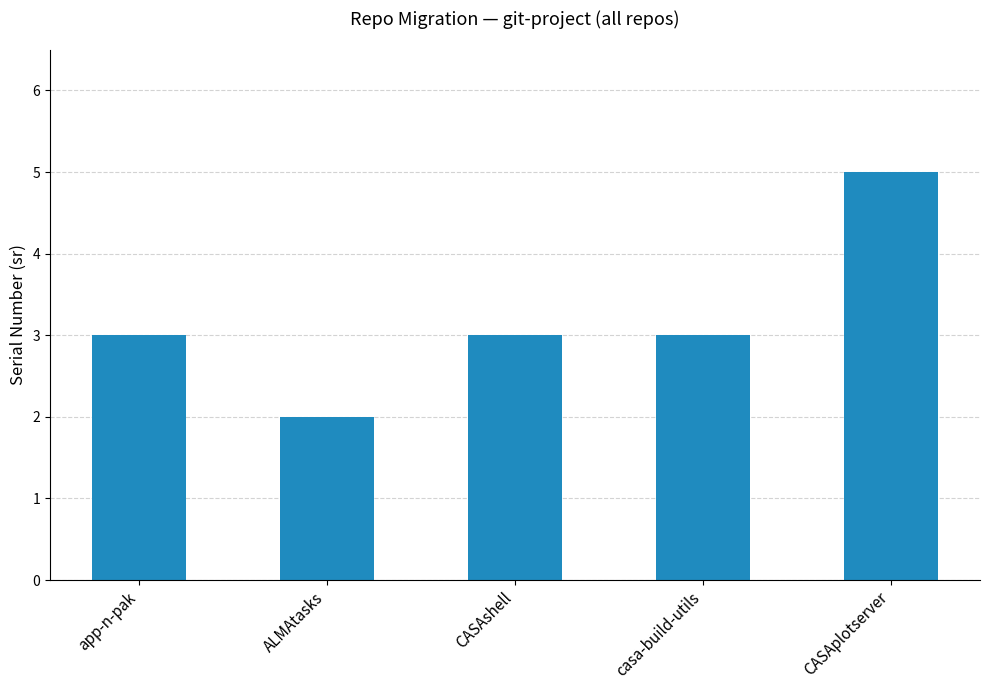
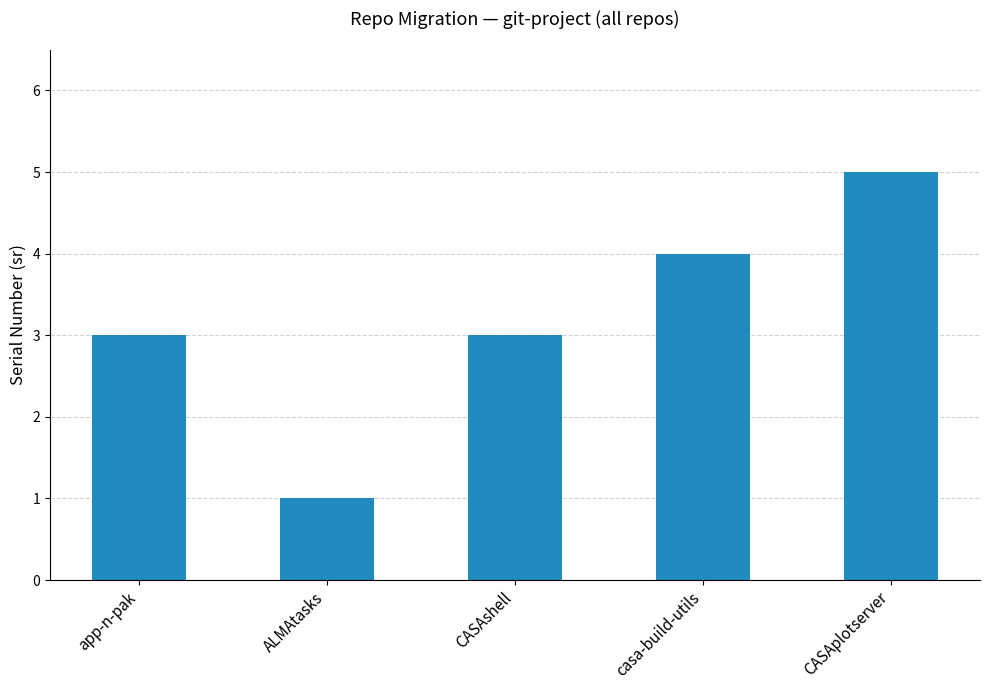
  {
    "app-n-pak": 3,
-   "ALMAtasks": 2,
+   "ALMAtasks": 1,
    "CASAshell": 3,
-   "casa-build-utils": 3,
+   "casa-build-utils": 4,
    "CASAplotserver": 5
  }
